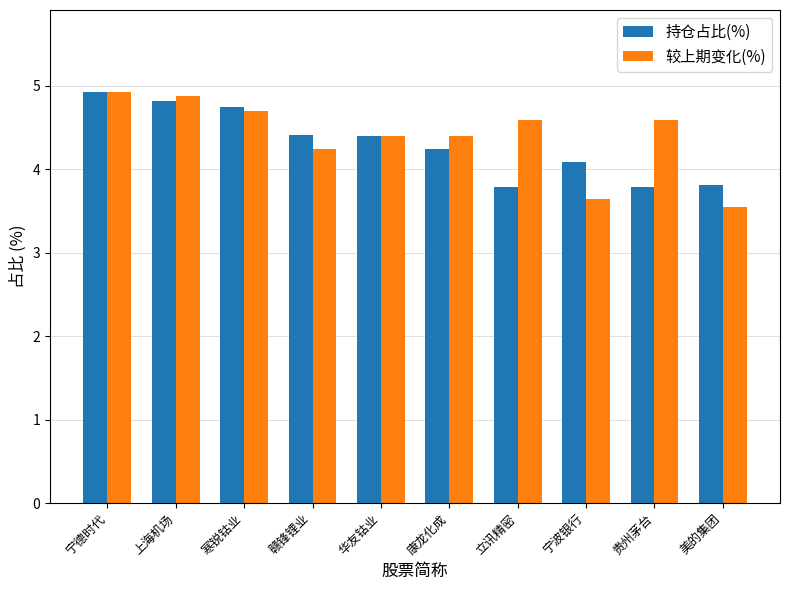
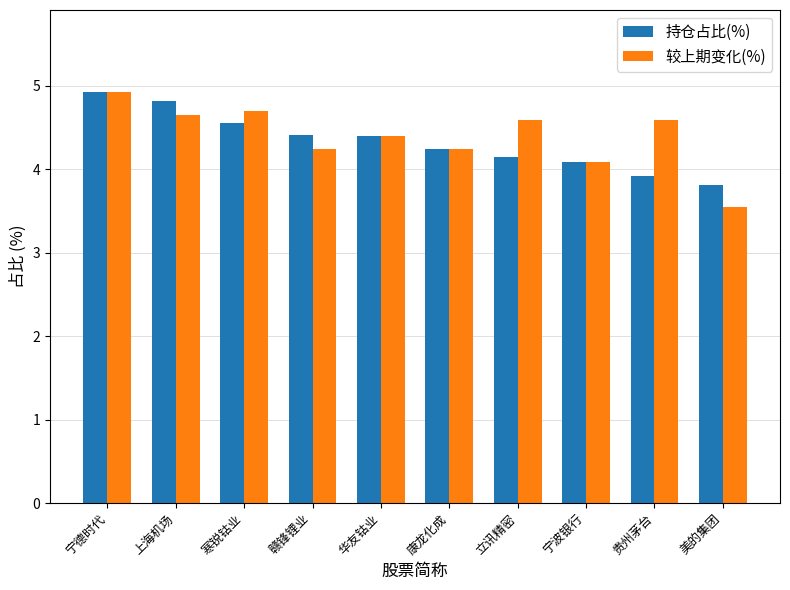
  {
    "持仓占比(%)": {
      "宁德时代": 4.9,
      "上海机场": 4.8,
-     "寒锐钴业": 4.7,
+     "寒锐钴业": 4.6,
      "赣锋锂业": 4.4,
      "华友钴业": 4.4,
      "康龙化成": 4.2,
-     "立讯精密": 3.8,
+     "立讯精密": 4.1,
      "宁波银行": 4.1,
-     "贵州茅台": 3.8,
+     "贵州茅台": 3.9,
      "美的集团": 3.8
    },
    "较上期变化(%)": {
      "宁德时代": 4.9,
-     "上海机场": 4.9,
+     "上海机场": 4.7,
      "寒锐钴业": 4.7,
      "赣锋锂业": 4.2,
      "华友钴业": 4.4,
-     "康龙化成": 4.4,
+     "康龙化成": 4.2,
      "立讯精密": 4.6,
-     "宁波银行": 3.6,
+     "宁波银行": 4.1,
      "贵州茅台": 4.6,
      "美的集团": 3.6
    }
  }
